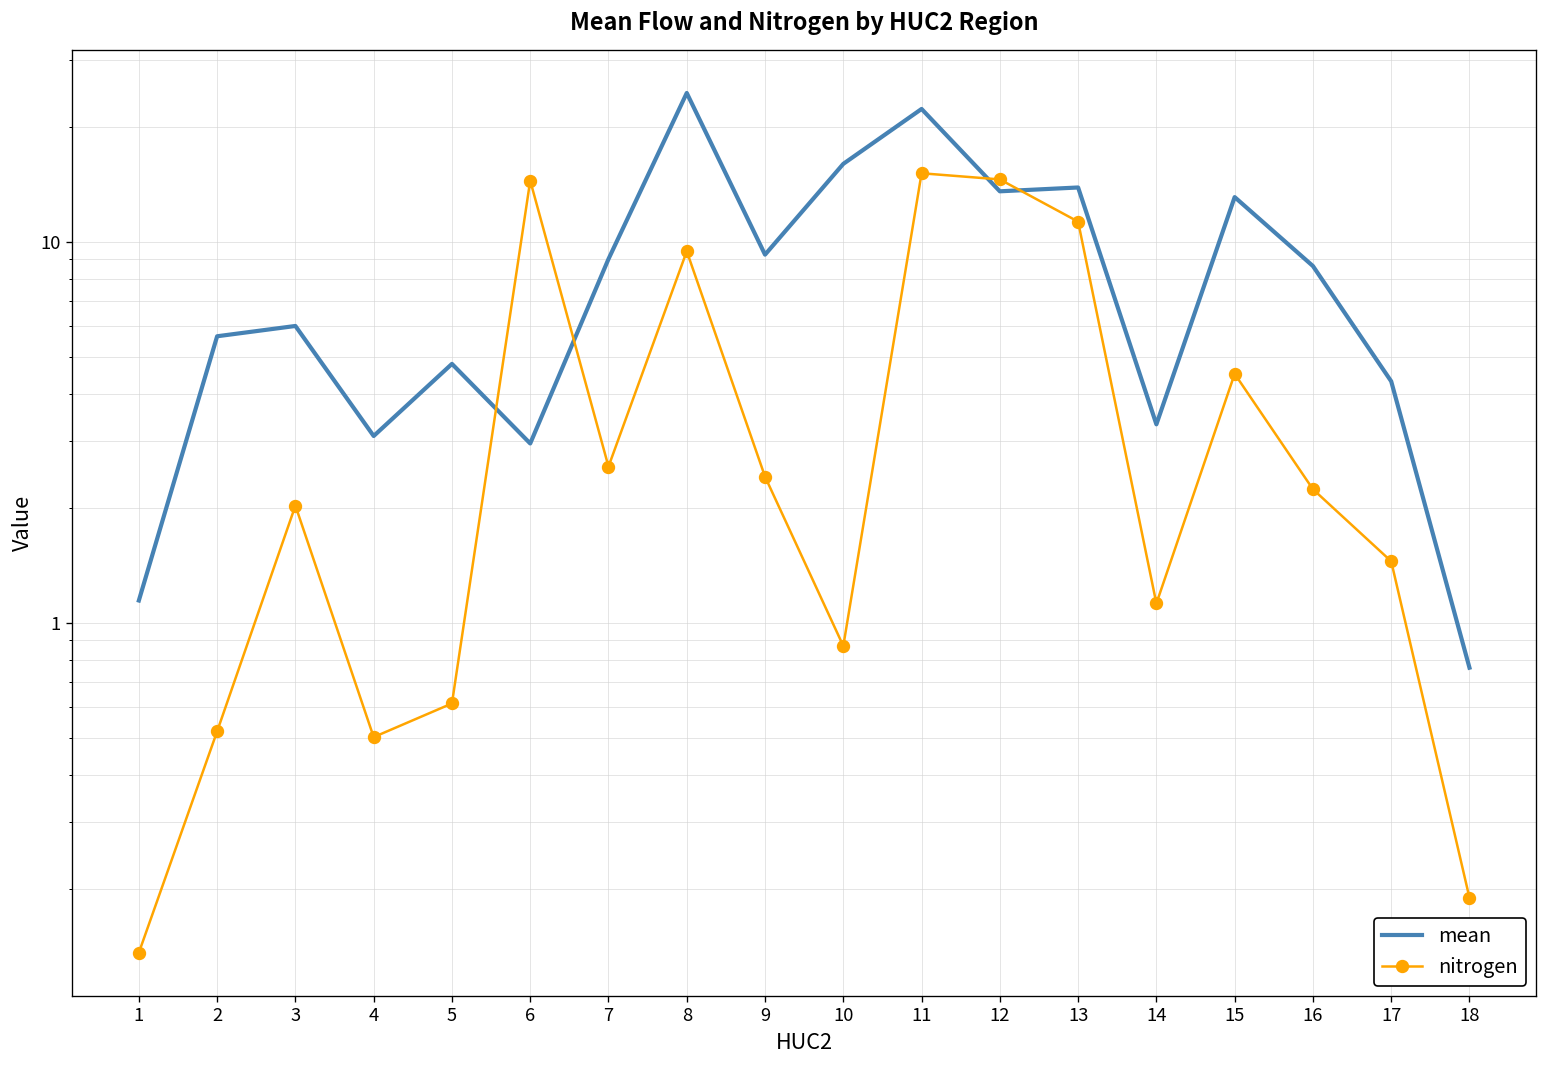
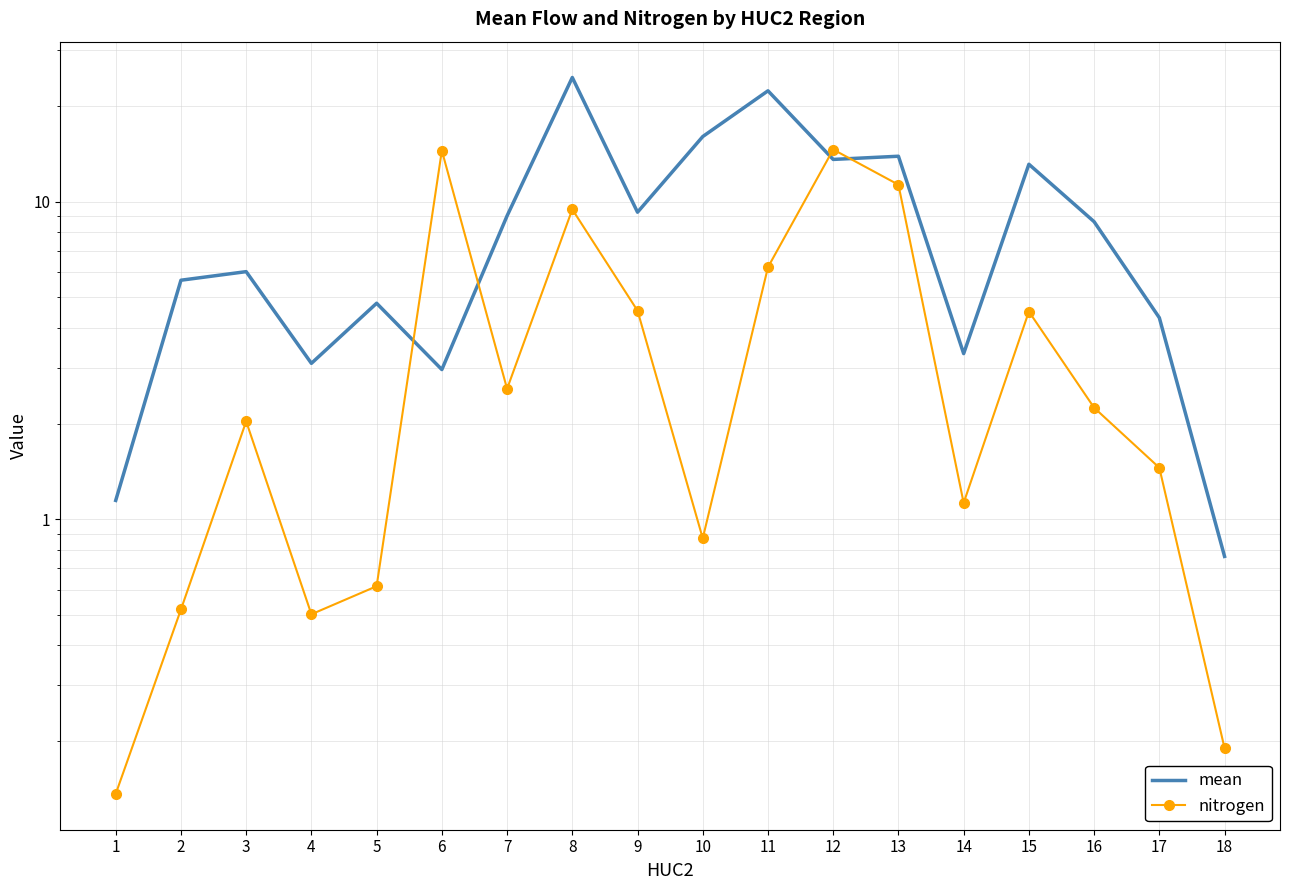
  {
    "mean": {
      "1": 1.15,
      "2": 5.7,
      "3": 6.0,
      "4": 3.1,
      "5": 4.8,
      "6": 3.0,
      "7": 9.0,
      "8": 25,
      "9": 9.3,
      "10": 16,
      "11": 22,
      "12": 13.6,
      "13": 14,
      "14": 3.3,
      "15": 13.1,
      "16": 8.6,
      "17": 4.3,
      "18": 0.76
    },
    "nitrogen": {
      "1": 0.136,
      "2": 0.52,
      "3": 2.0,
      "4": 0.5,
      "5": 0.61,
      "6": 14,
      "7": 2.6,
      "8": 9.5,
-     "9": 2.4,
+     "9": 4.5,
      "10": 0.87,
-     "11": 15,
+     "11": 6.2,
      "12": 15,
      "13": 11.3,
      "14": 1.12,
      "15": 4.5,
      "16": 2.2,
      "17": 1.5,
      "18": 0.19
    }
  }
